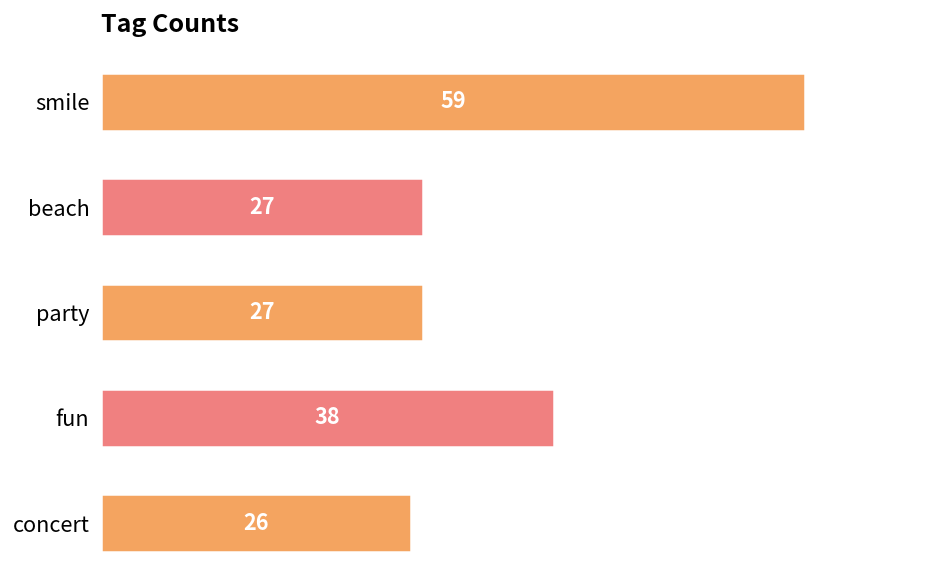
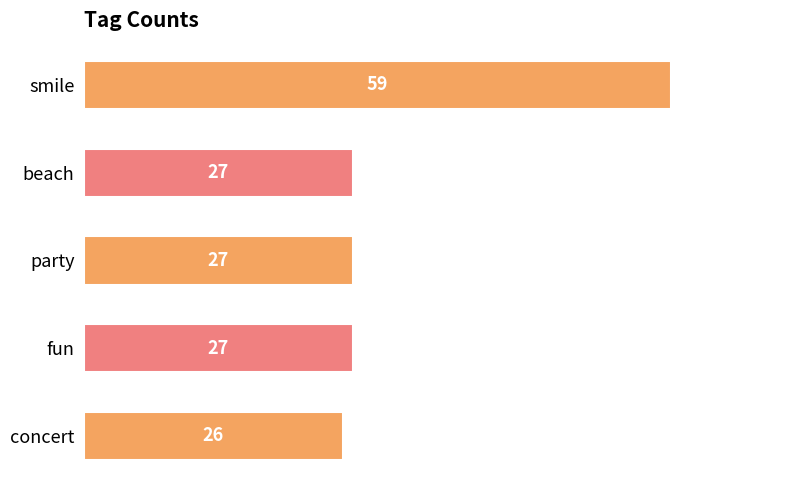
  {
    "smile": 59,
    "beach": 27,
    "party": 27,
-   "fun": 38,
+   "fun": 27,
    "concert": 26
  }
